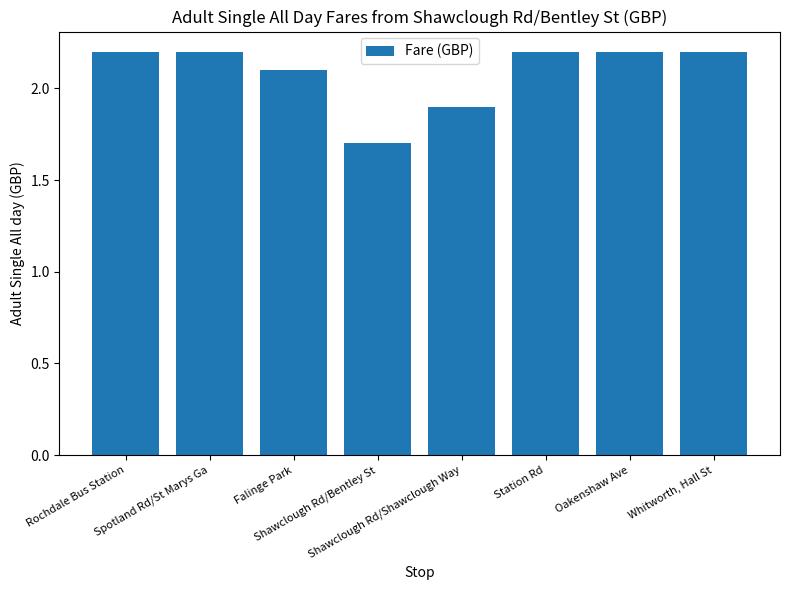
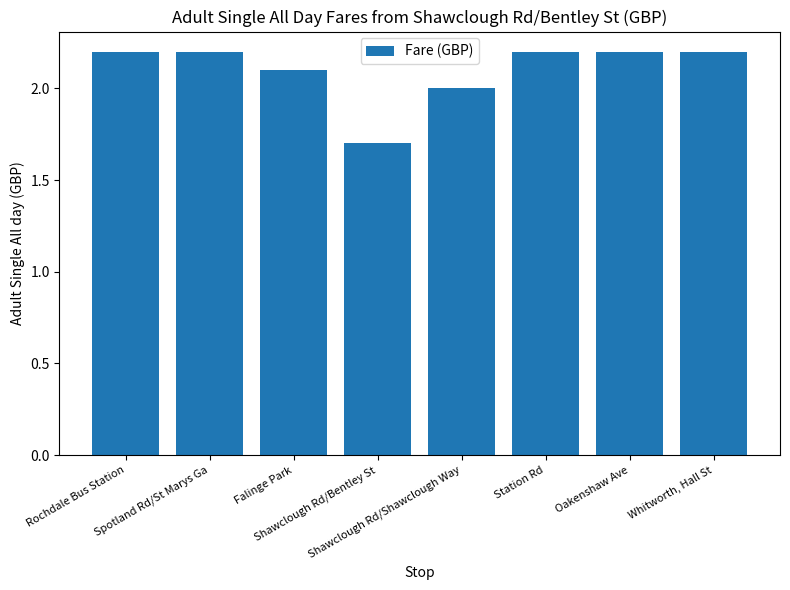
  {
    "Rochdale Bus Station": 2.2,
    "Spotland Rd/St Marys Ga": 2.2,
    "Falinge Park": 2.1,
    "Shawclough Rd/Bentley St": 1.7,
-   "Shawclough Rd/Shawclough Way": 1.9,
+   "Shawclough Rd/Shawclough Way": 2.0,
    "Station Rd": 2.2,
    "Oakenshaw Ave": 2.2,
    "Whitworth, Hall St": 2.2
  }
